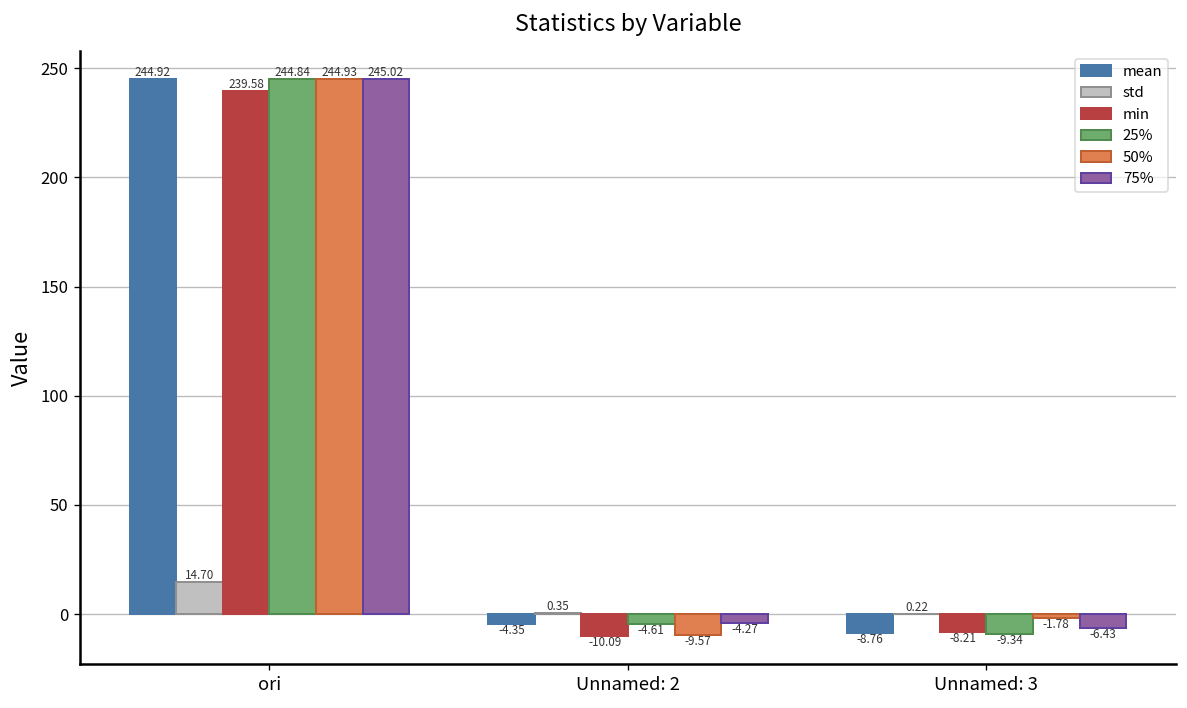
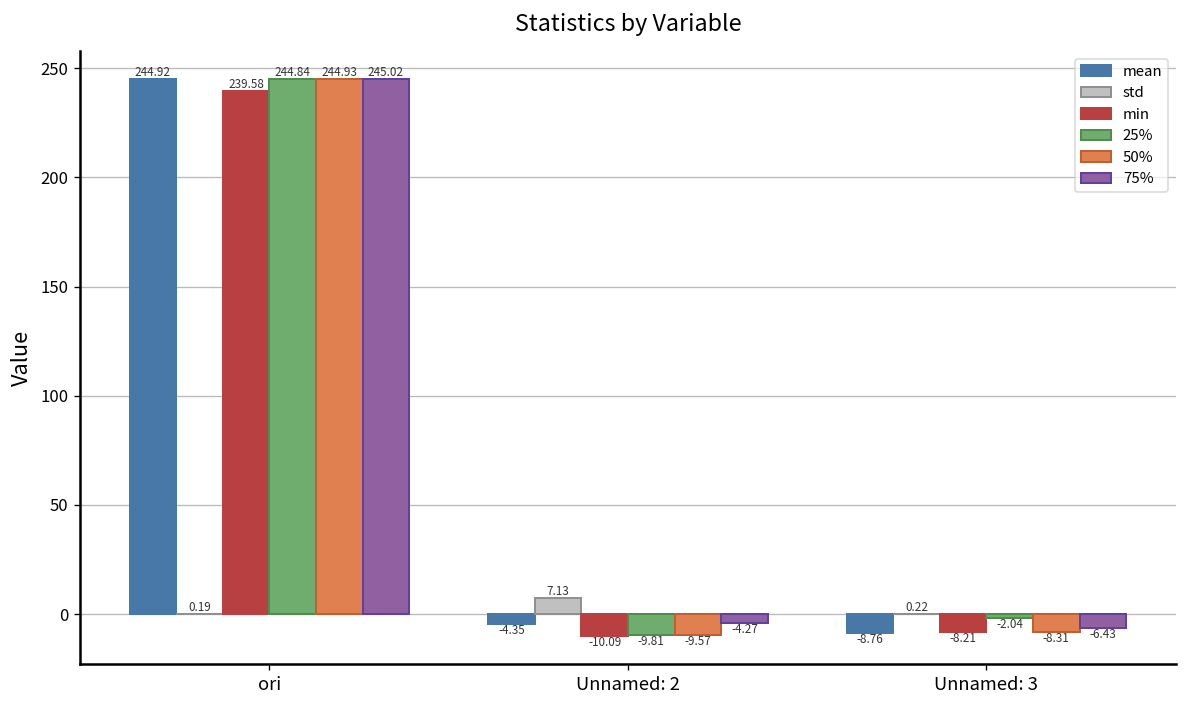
  {
    "mean": {
      "ori": 244.92,
      "Unnamed: 2": -4.35,
      "Unnamed: 3": -8.76
    },
    "std": {
-     "ori": 14.70,
-     "Unnamed: 2": 0.35,
+     "ori": 0.19,
+     "Unnamed: 2": 7.13,
      "Unnamed: 3": 0.22
    },
    "min": {
      "ori": 239.58,
      "Unnamed: 2": -10.09,
      "Unnamed: 3": -8.21
    },
    "25%": {
      "ori": 244.84,
-     "Unnamed: 2": -4.61,
-     "Unnamed: 3": -9.34
+     "Unnamed: 2": -9.81,
+     "Unnamed: 3": -2.04
    },
    "50%": {
      "ori": 244.93,
      "Unnamed: 2": -9.57,
-     "Unnamed: 3": -1.78
+     "Unnamed: 3": -8.31
    },
    "75%": {
      "ori": 245.02,
      "Unnamed: 2": -4.27,
      "Unnamed: 3": -6.43
    }
  }
